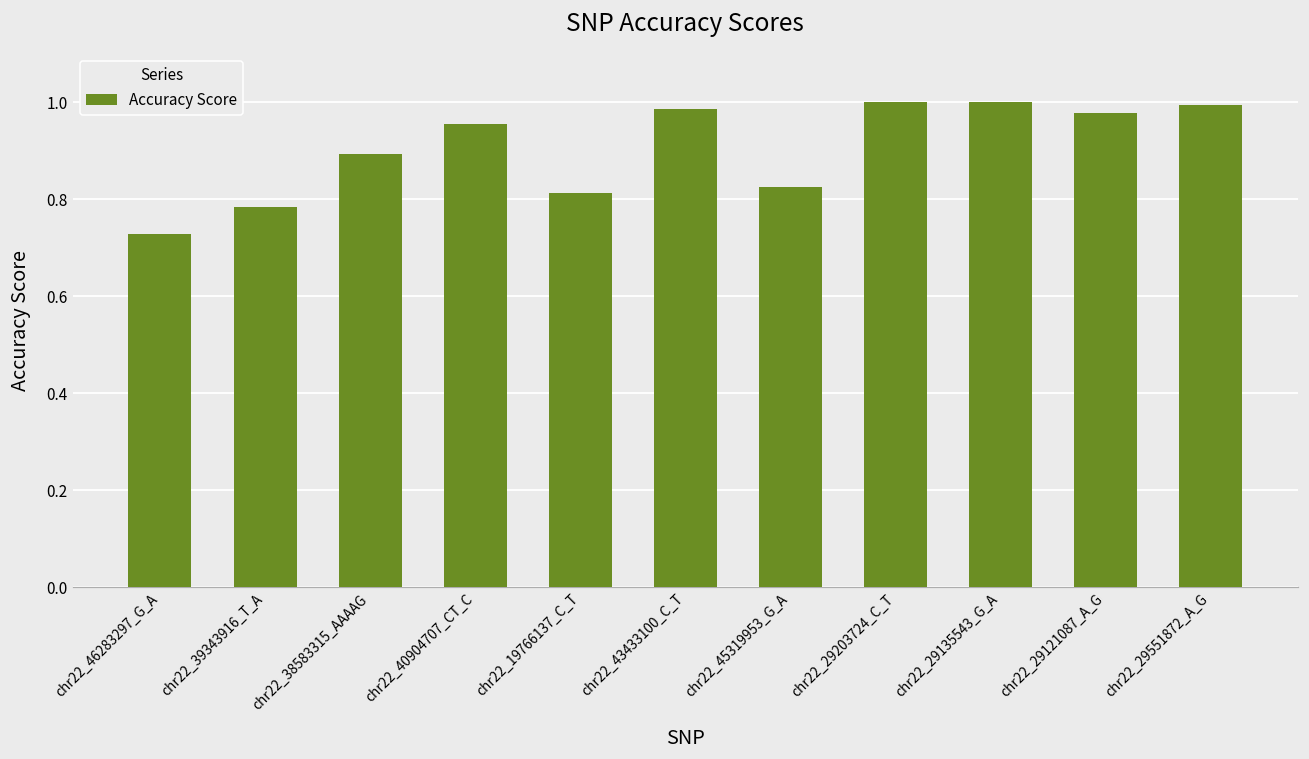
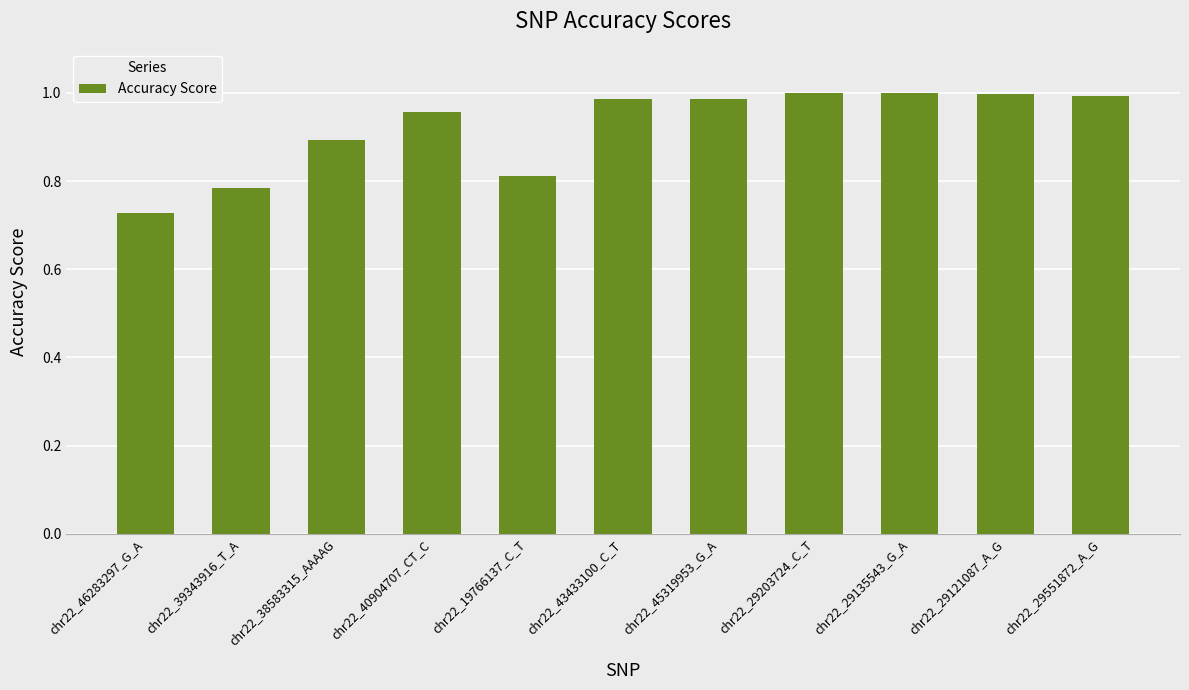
  {
    "chr22_46283297_G_A": 0.73,
    "chr22_39343916_T_A": 0.78,
    "chr22_38583315_AAAAG": 0.89,
    "chr22_40904707_CT_C": 0.96,
    "chr22_19766137_C_T": 0.81,
    "chr22_43433100_C_T": 0.99,
-   "chr22_45319953_G_A": 0.82,
+   "chr22_45319953_G_A": 0.99,
    "chr22_29203724_C_T": 1.00,
    "chr22_29135543_G_A": 1.00,
-   "chr22_29121087_A_G": 0.98,
+   "chr22_29121087_A_G": 1.00,
    "chr22_29551872_A_G": 0.99
  }
